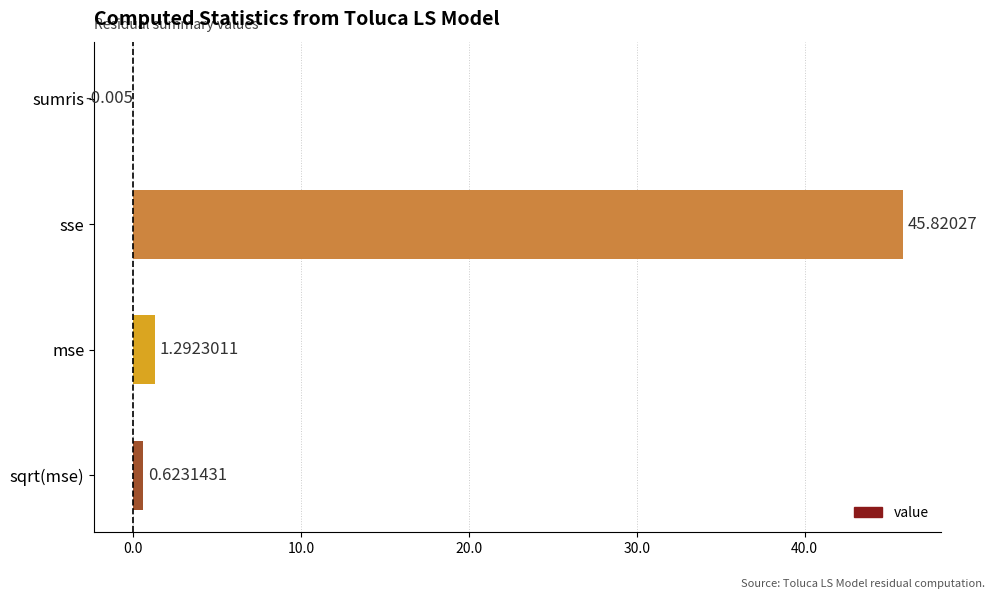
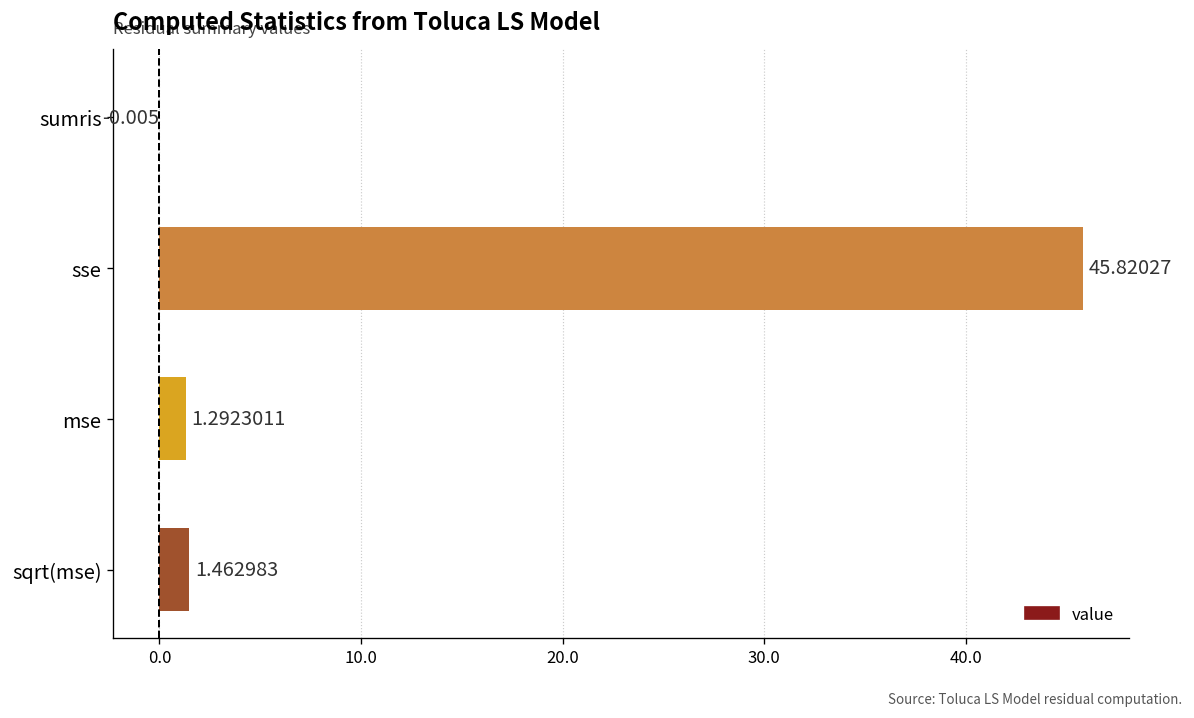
  {
    "sumris": -0.005,
    "sse": 45.82027,
    "mse": 1.2923011,
-   "sqrt(mse)": 0.6231431
+   "sqrt(mse)": 1.462983
  }
